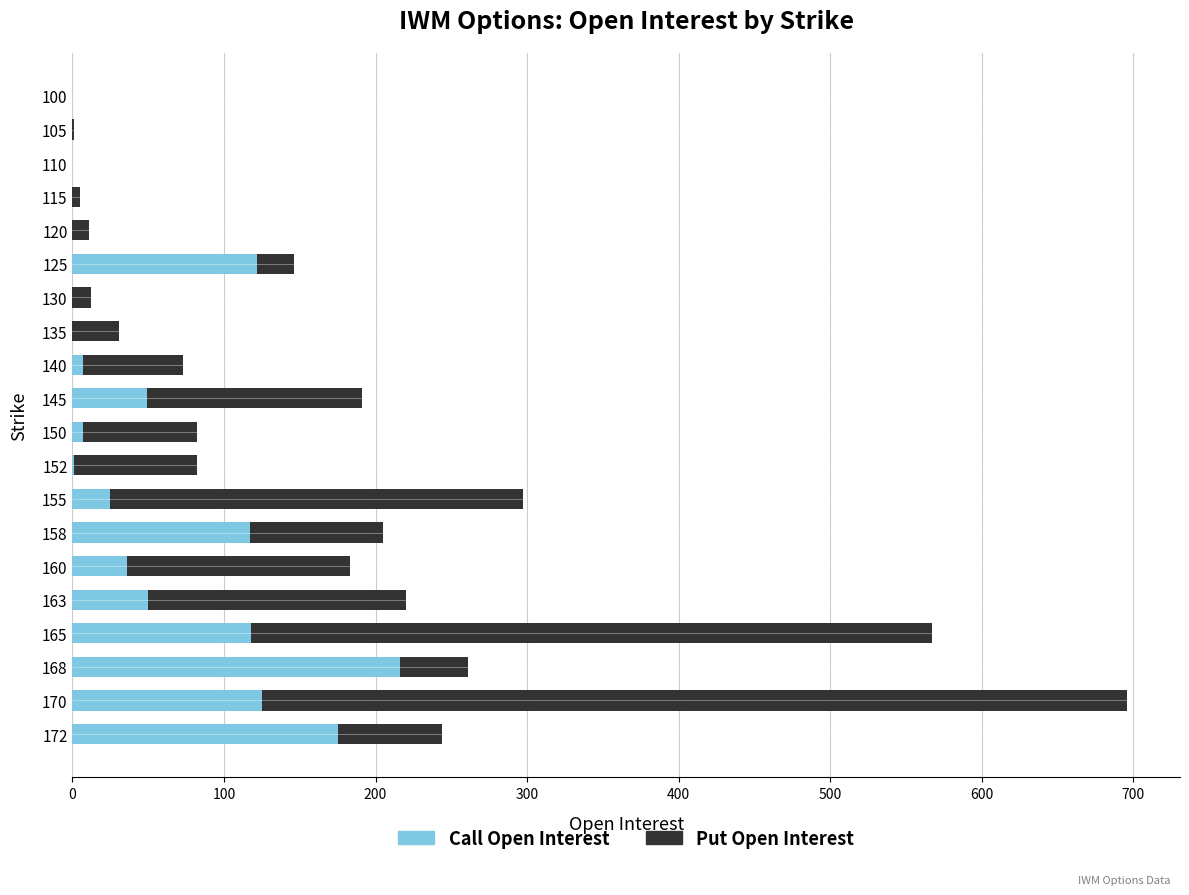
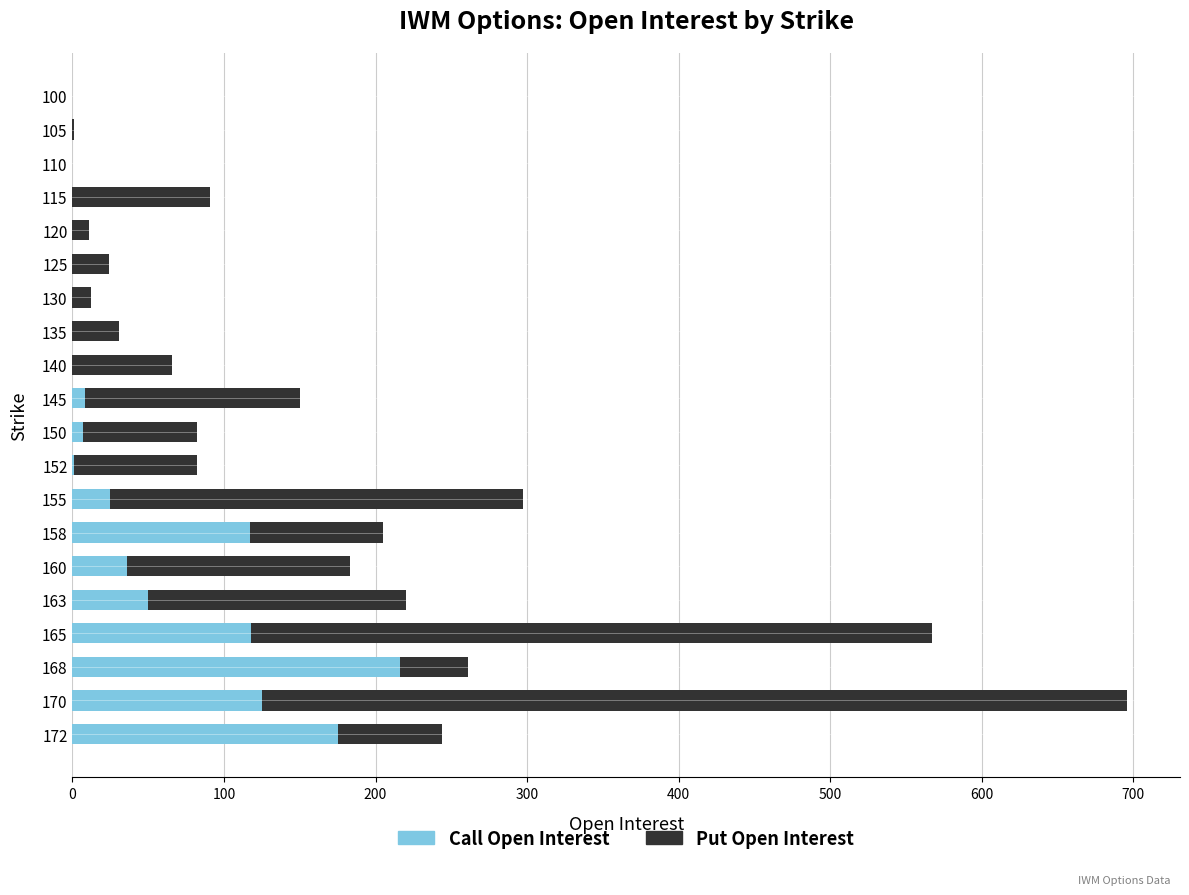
  {
    "Call Open Interest": {
      "100": 0,
      "105": 0,
      "110": 0,
      "115": 0,
      "120": 0,
-     "125": 122,
+     "125": 0,
      "130": 0,
      "135": 0,
-     "140": 7,
-     "145": 49,
+     "140": 0,
+     "145": 8,
      "150": 7,
      "155": 25,
      "158": 117,
      "160": 36,
      "163": 50,
      "165": 118,
      "168": 216,
      "170": 125,
      "172": 175
    },
    "Put Open Interest": {
      "100": 0,
      "110": 0,
-     "115": 5,
+     "115": 91,
      "120": 11,
      "125": 24,
      "130": 12,
      "135": 31,
      "140": 66,
      "145": 142,
      "150": 75,
      "152": 81,
      "155": 272,
      "158": 88,
      "160": 147,
      "163": 170,
      "165": 449,
      "168": 45,
      "170": 571,
      "172": 69
    }
  }
